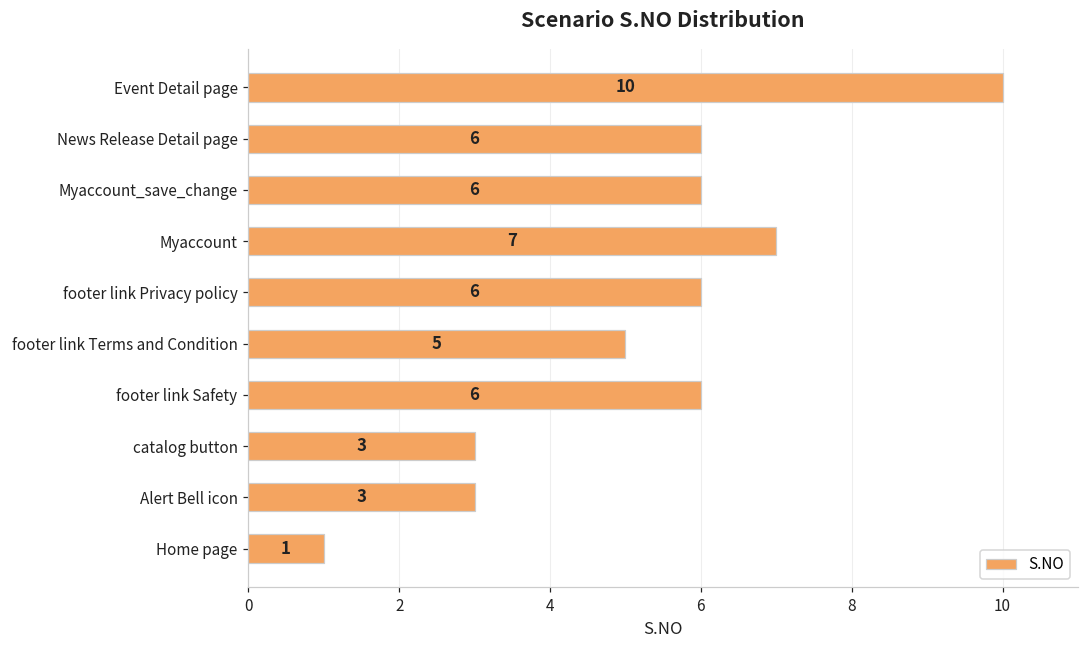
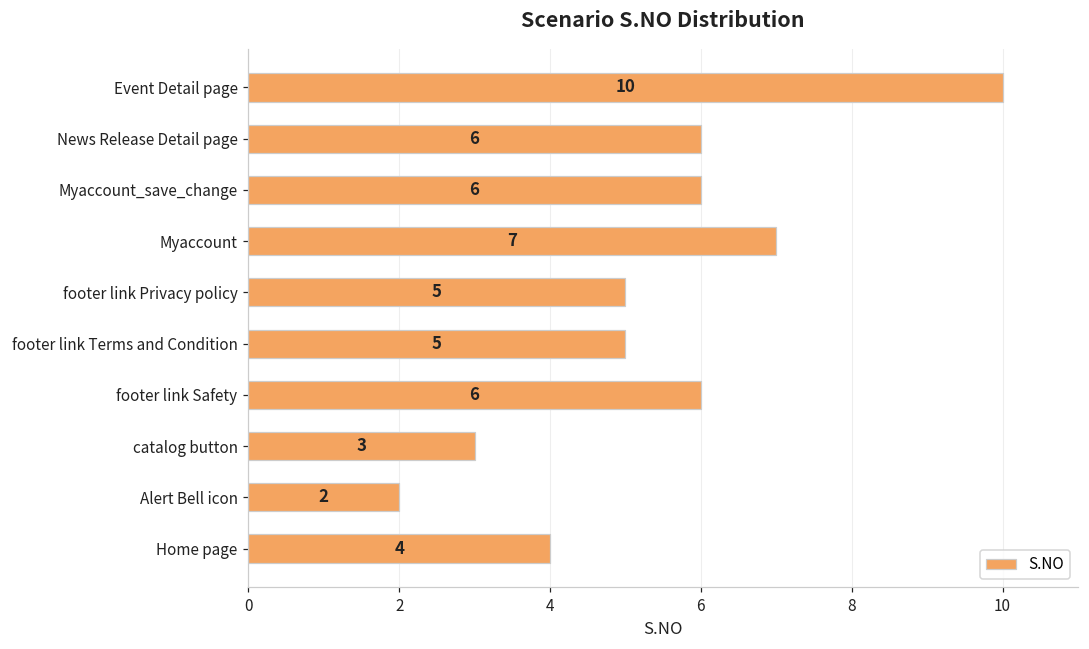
  {
    "Event Detail page": 10,
    "News Release Detail page": 6,
    "Myaccount_save_change": 6,
    "Myaccount": 7,
-   "footer link Privacy policy": 6,
+   "footer link Privacy policy": 5,
    "footer link Terms and Condition": 5,
    "footer link Safety": 6,
    "catalog button": 3,
-   "Alert Bell icon": 3,
-   "Home page": 1
+   "Alert Bell icon": 2,
+   "Home page": 4
  }
